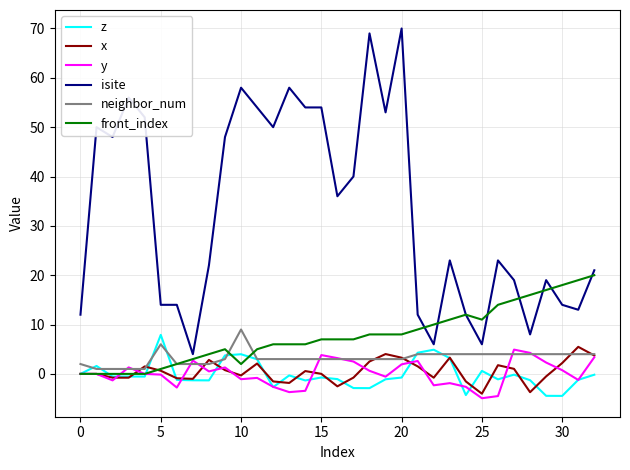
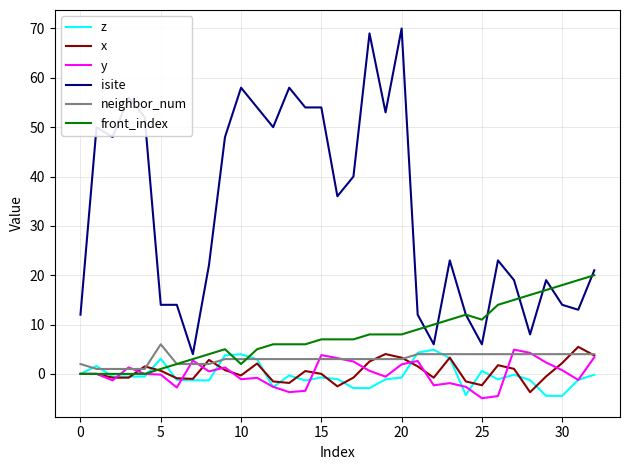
  {
    "z": {
-     "5": 8,
+     "5": 3,
      "10": 4,
      "15": -1,
      "20": -1,
      "25": 1,
      "30": -4
    },
    "x": {
      "10": 0,
      "15": 0,
-     "25": -4,
+     "25": -2,
      "30": 2
    },
    "y": {
      "5": 0,
      "10": -1,
      "15": 4,
      "20": 2,
      "25": -5,
      "30": 1
    },
    "isite": {
      "0": 12,
      "5": 14,
      "10": 58,
      "15": 54,
      "20": 70,
      "25": 6,
      "30": 14
    },
    "neighbor_num": {
      "0": 2,
      "5": 6,
-     "10": 9,
+     "10": 3,
      "15": 3,
      "25": 4,
      "30": 4
    },
    "front_index": {
      "10": 2,
      "15": 7,
      "20": 8,
      "25": 11,
      "30": 18
    }
  }
